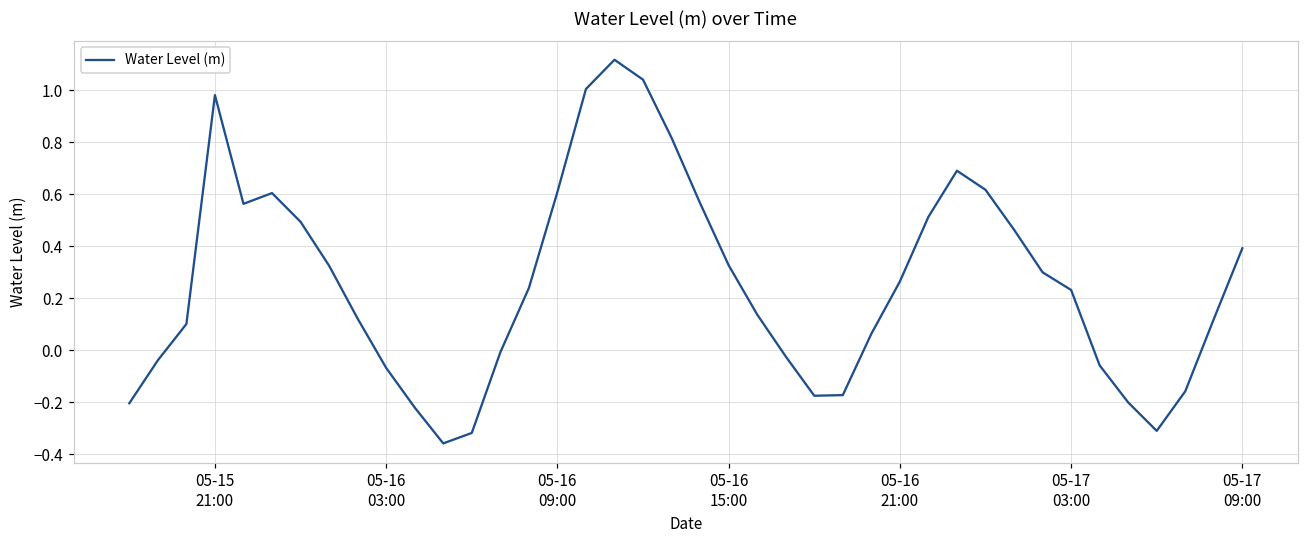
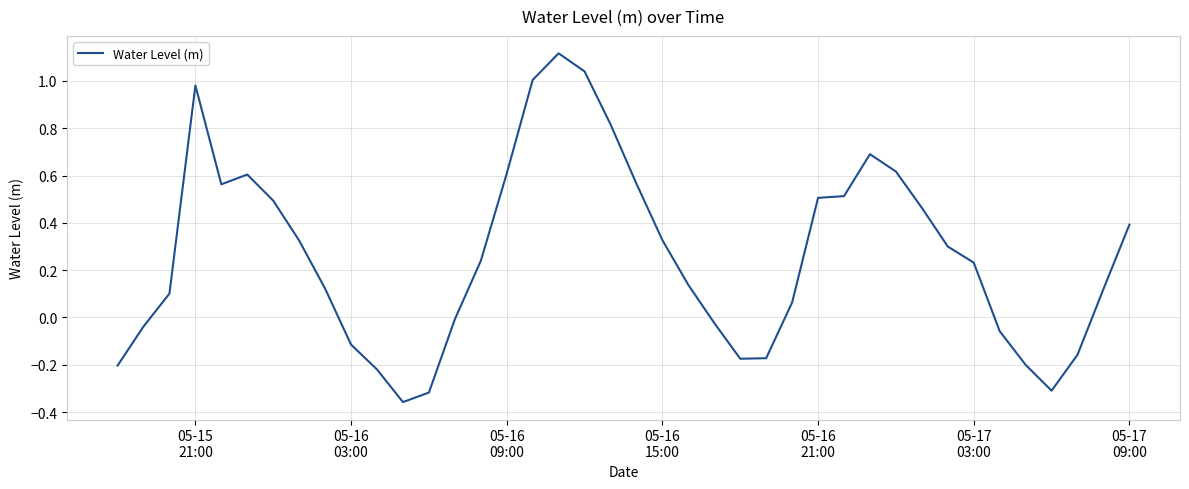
  {
    "05-15 21:00": 0.98,
-   "05-16 03:00": -0.07,
+   "05-16 03:00": -0.11,
    "05-16 09:00": 0.61,
    "05-16 15:00": 0.33,
-   "05-16 21:00": 0.26,
+   "05-16 21:00": 0.51,
    "05-17 03:00": 0.23,
    "05-17 09:00": 0.39
  }
